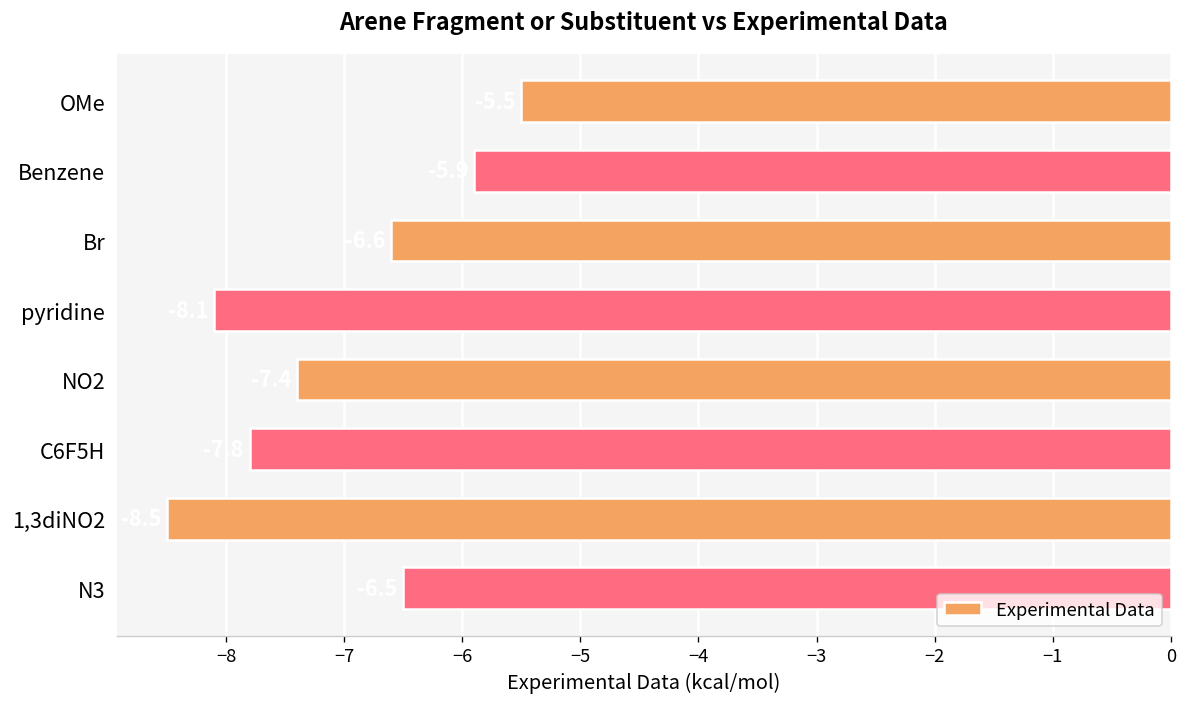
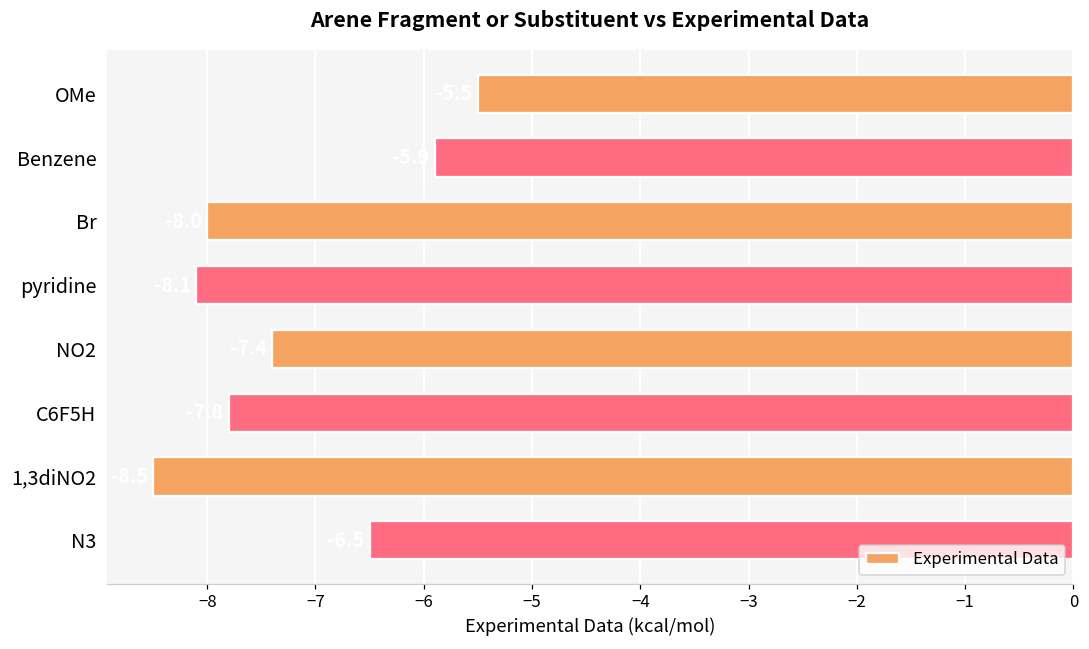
  {
    "OMe": -5.5,
    "Benzene": -5.9,
-   "Br": -6.6,
+   "Br": -8.0,
    "pyridine": -8.1,
    "NO2": -7.4,
    "C6F5H": -7.8,
    "1,3diNO2": -8.5,
    "N3": -6.5
  }
